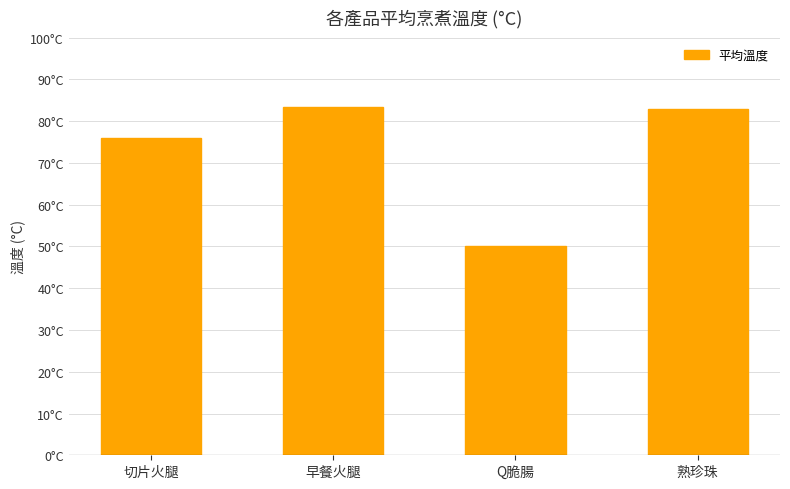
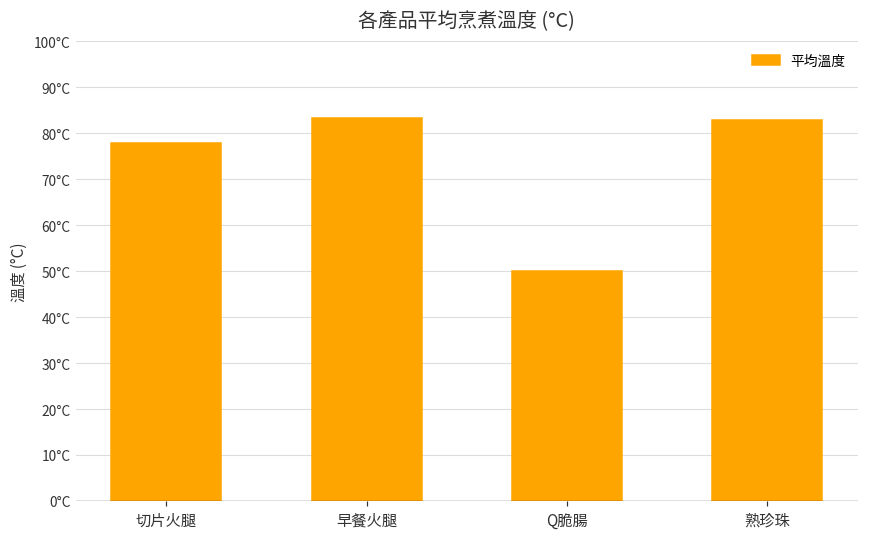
  {
-   "切片火腿": "76°C",
+   "切片火腿": "78°C",
    "早餐火腿": "83°C",
    "Q脆腸": "50°C",
    "熟珍珠": "83°C"
  }
